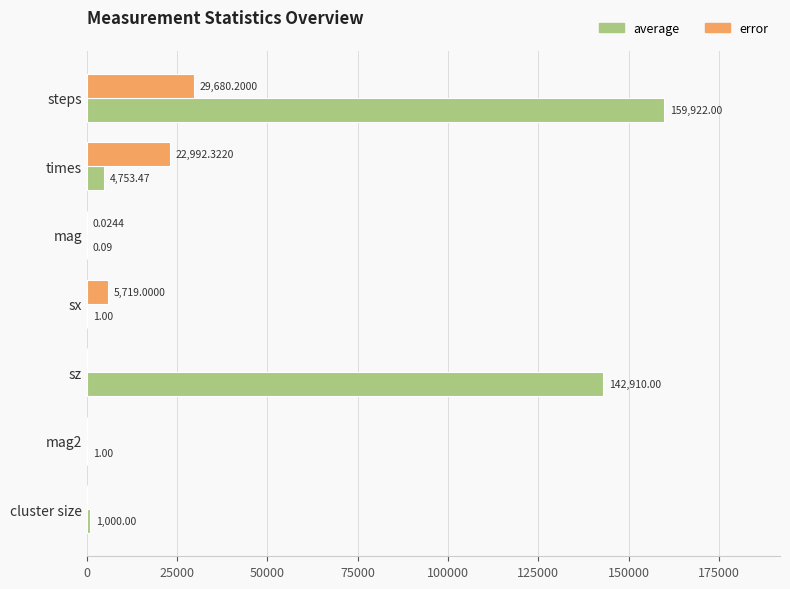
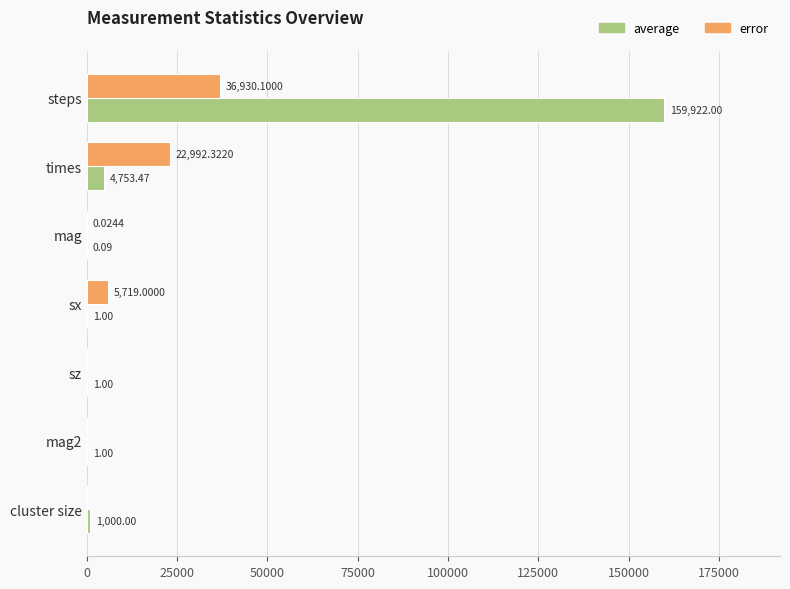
  {
    "average": {
      "steps": "159,922.00",
      "times": "4,753.47",
      "mag": "0.09",
      "sx": "1.00",
-     "sz": "142,910.00",
+     "sz": "1.00",
      "mag2": "1.00",
      "cluster size": "1,000.00"
    },
    "error": {
-     "steps": "29,680.2000",
+     "steps": "36,930.1000",
      "times": "22,992.3220",
      "mag": "0.0244",
      "sx": "5,719.0000"
    }
  }
